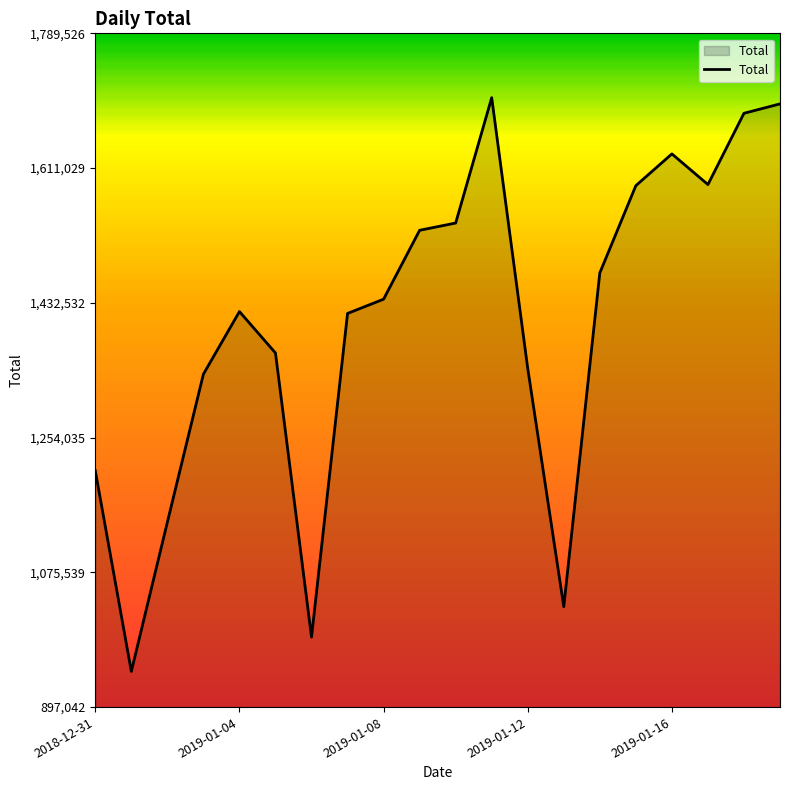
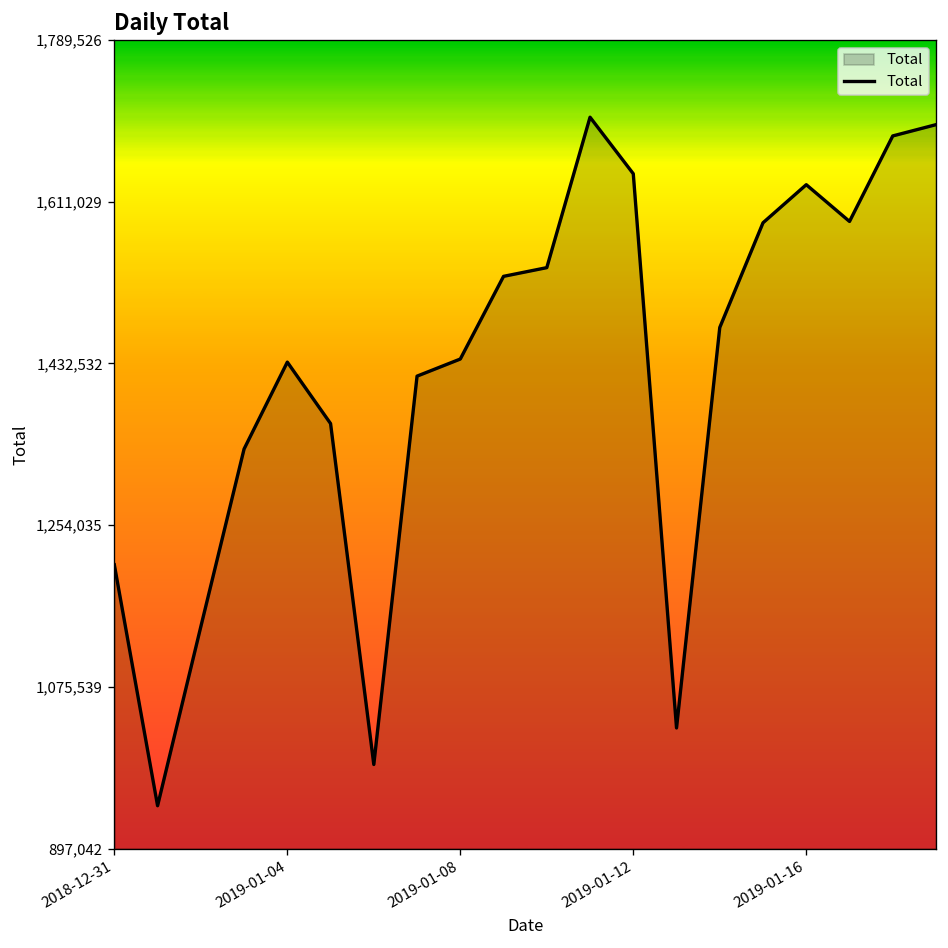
  {
    "2018-12-31": "1,210,000",
-   "2019-01-04": "1,420,000",
+   "2019-01-04": "1,430,000",
    "2019-01-08": "1,440,000",
-   "2019-01-12": "1,350,000",
+   "2019-01-12": "1,640,000",
    "2019-01-16": "1,630,000"
  }
